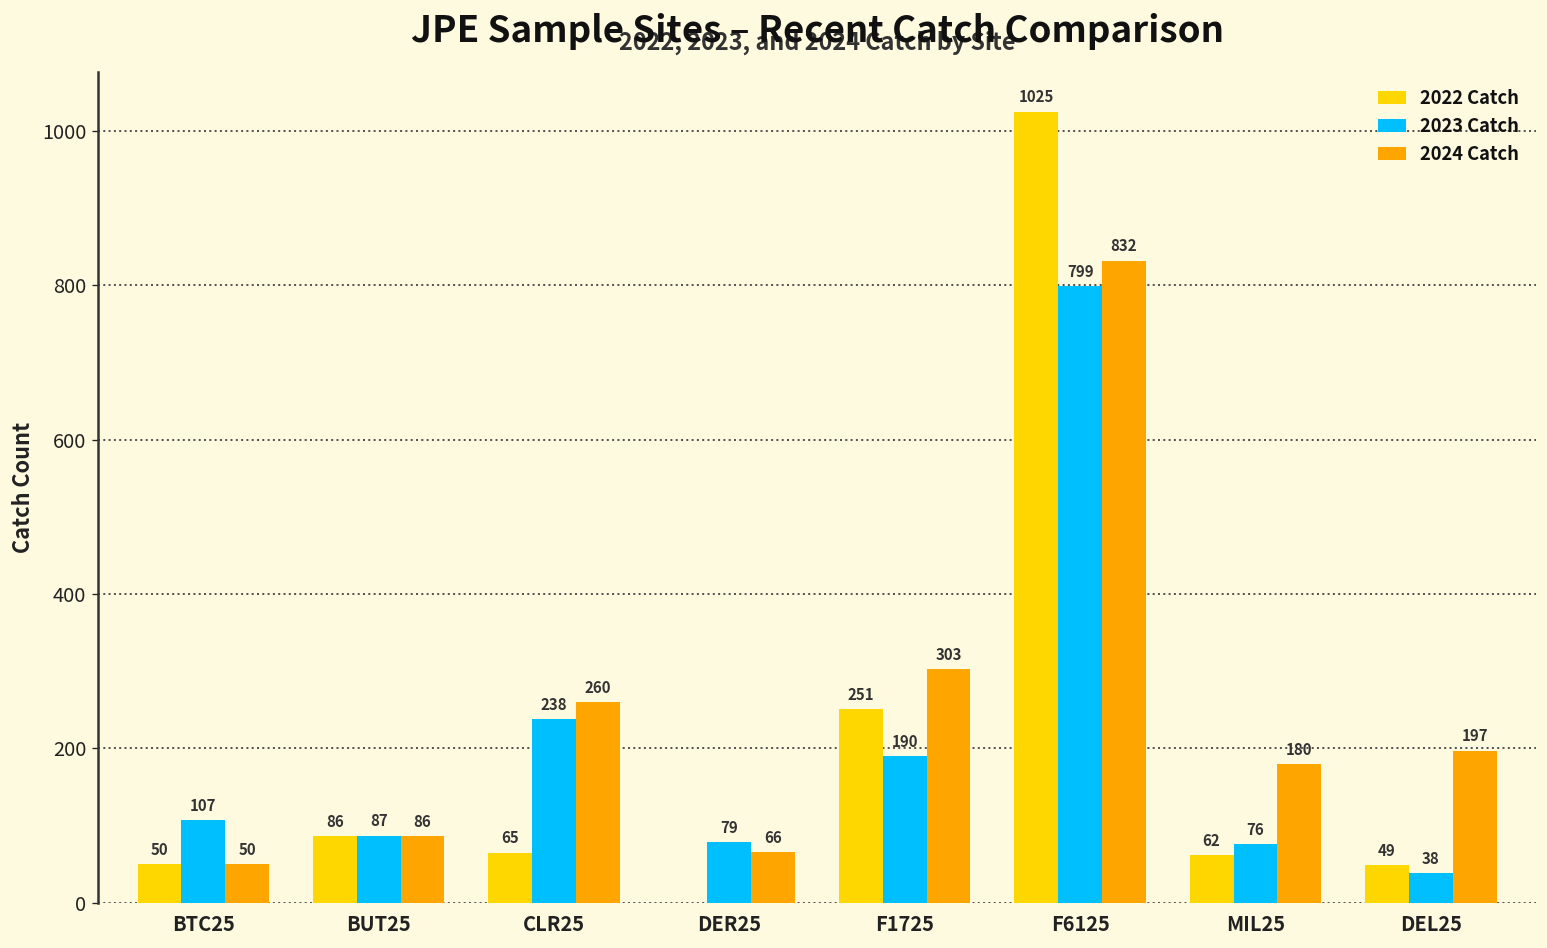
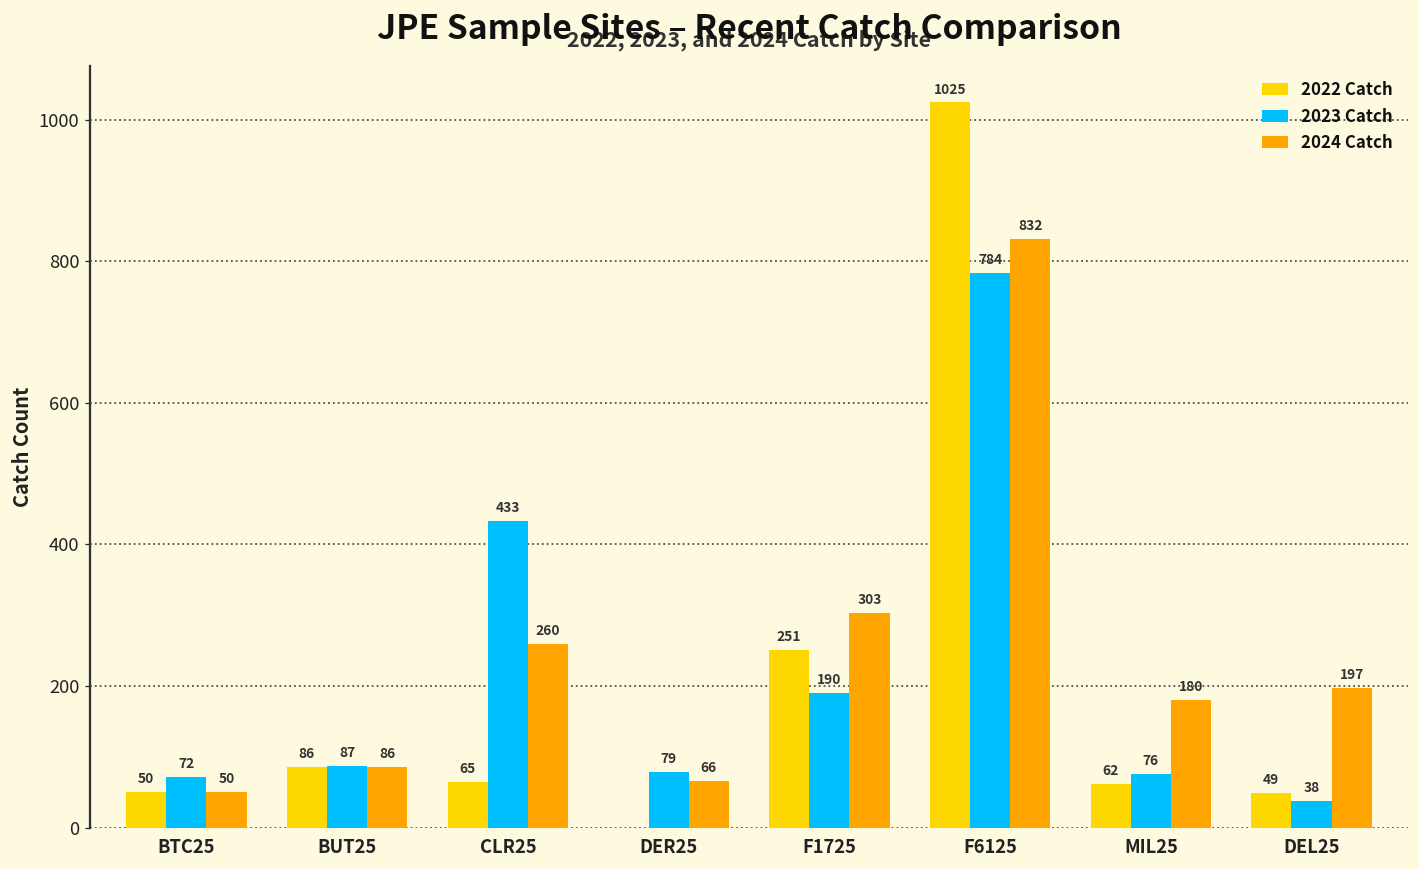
  {
    "2023 Catch": {
-     "BTC25": 107,
+     "BTC25": 72,
      "BUT25": 87,
-     "CLR25": 238,
+     "CLR25": 433,
      "DER25": 79,
      "F1725": 190,
-     "F6125": 799,
+     "F6125": 784,
      "MIL25": 76,
      "DEL25": 38
    }
  }
